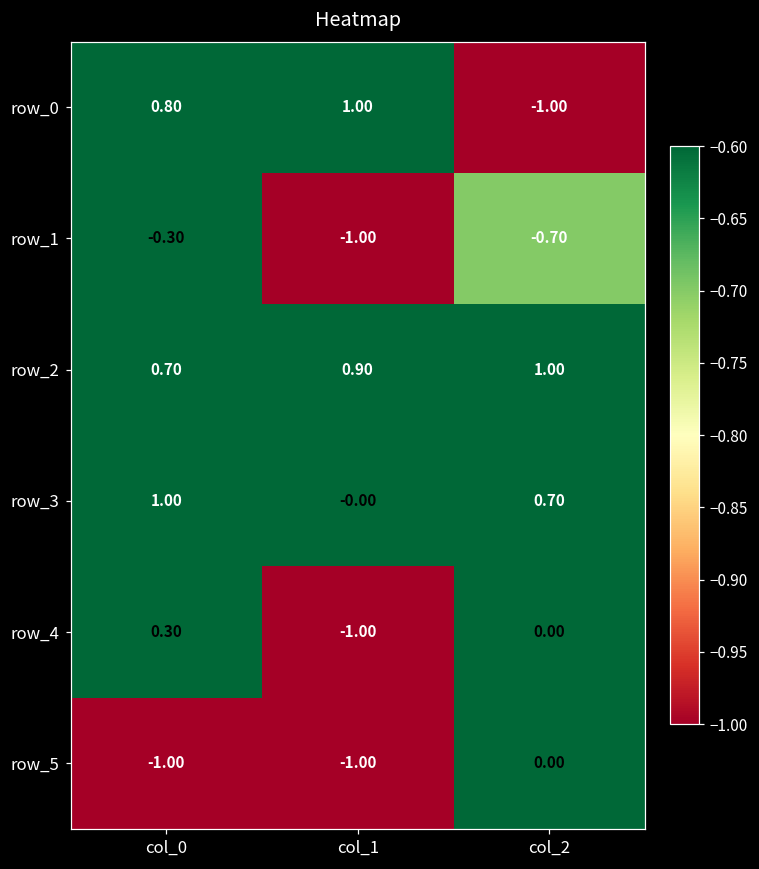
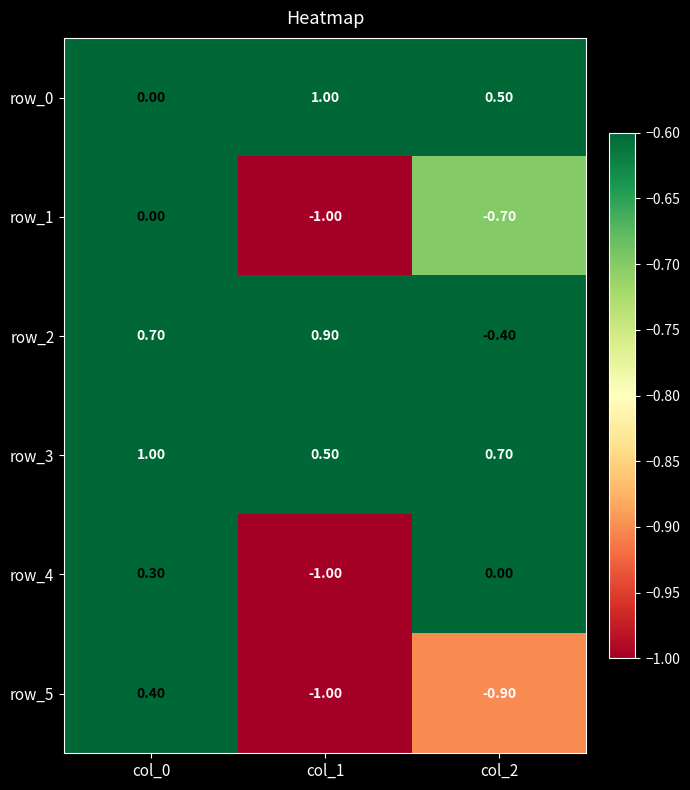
  {
    "row_0": {
-     "col_0": 0.80,
+     "col_0": 0.00,
      "col_1": 1.00,
-     "col_2": -1.00
+     "col_2": 0.50
    },
    "row_1": {
-     "col_0": -0.30,
+     "col_0": 0.00,
      "col_1": -1.00,
      "col_2": -0.70
    },
    "row_2": {
      "col_0": 0.70,
      "col_1": 0.90,
-     "col_2": 1.00
+     "col_2": -0.40
    },
    "row_3": {
      "col_0": 1.00,
-     "col_1": -0.00,
+     "col_1": 0.50,
      "col_2": 0.70
    },
    "row_4": {
      "col_0": 0.30,
      "col_1": -1.00,
      "col_2": 0.00
    },
    "row_5": {
-     "col_0": -1.00,
+     "col_0": 0.40,
      "col_1": -1.00,
-     "col_2": 0.00
+     "col_2": -0.90
    }
  }
